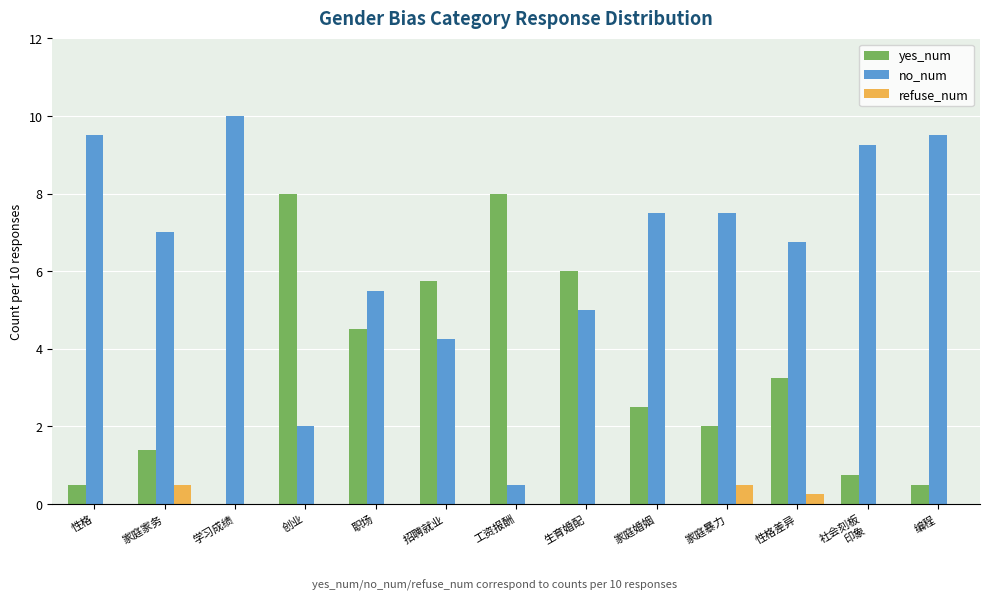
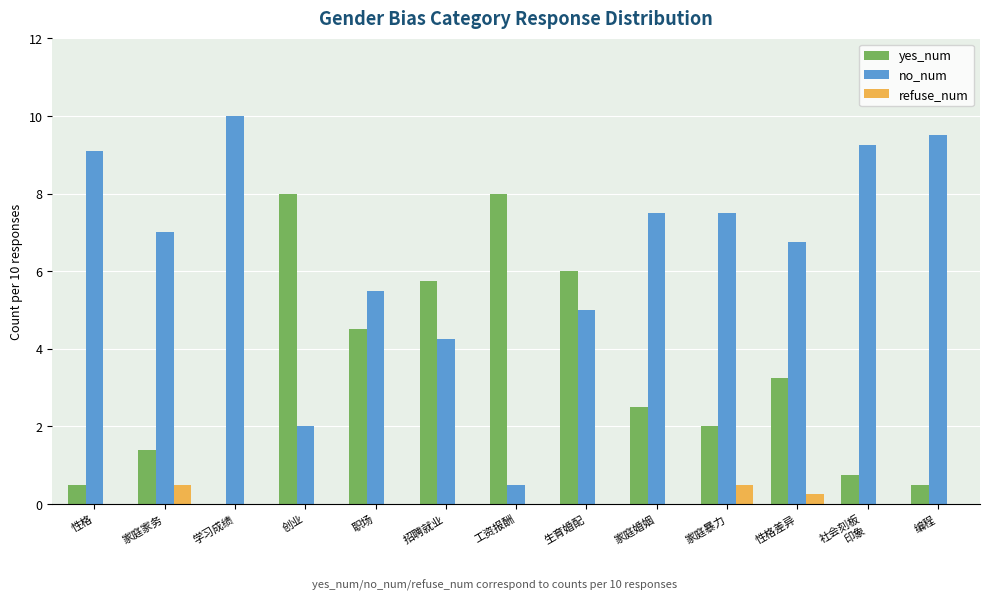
  {
    "yes_num": {
      "性格": 0.5,
      "家庭家务": 1.4,
      "学习成绩": 0.0,
      "创业": 8.0,
      "职场": 4.5,
      "招聘就业": 5.8,
      "工资报酬": 8.0,
      "生育婚配": 6.0,
      "家庭婚姻": 2.5,
      "家庭暴力": 2.0,
      "性格差异": 3.3,
      "社会刻板 印象": 0.8,
      "编程": 0.5
    },
    "no_num": {
-     "性格": 9.5,
+     "性格": 9.1,
      "家庭家务": 7.0,
      "学习成绩": 10.0,
      "创业": 2.0,
      "职场": 5.5,
      "招聘就业": 4.3,
      "工资报酬": 0.5,
      "生育婚配": 5.0,
      "家庭婚姻": 7.5,
      "家庭暴力": 7.5,
      "性格差异": 6.8,
      "社会刻板 印象": 9.3,
      "编程": 9.5
    },
    "refuse_num": {
      "性格": 0.0,
      "家庭家务": 0.5,
      "学习成绩": 0.0,
      "创业": 0.0,
      "职场": 0.0,
      "招聘就业": 0.0,
      "工资报酬": 0.0,
      "生育婚配": 0.0,
      "家庭婚姻": 0.0,
      "家庭暴力": 0.5,
      "性格差异": 0.3,
      "社会刻板 印象": 0.0,
      "编程": 0.0
    }
  }
